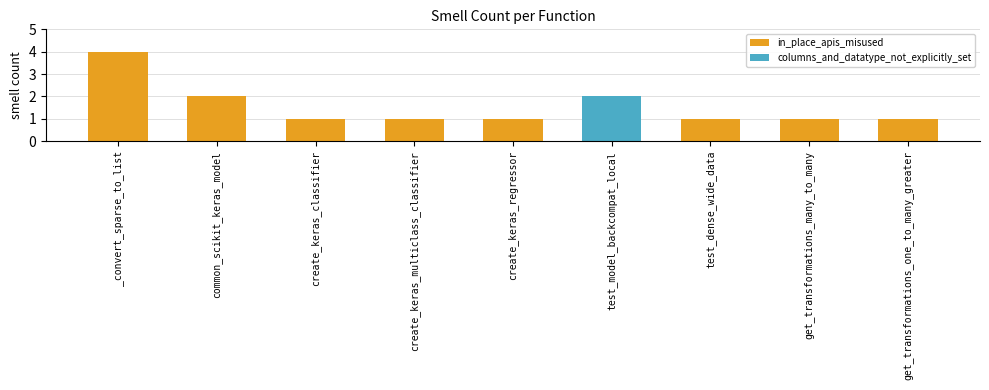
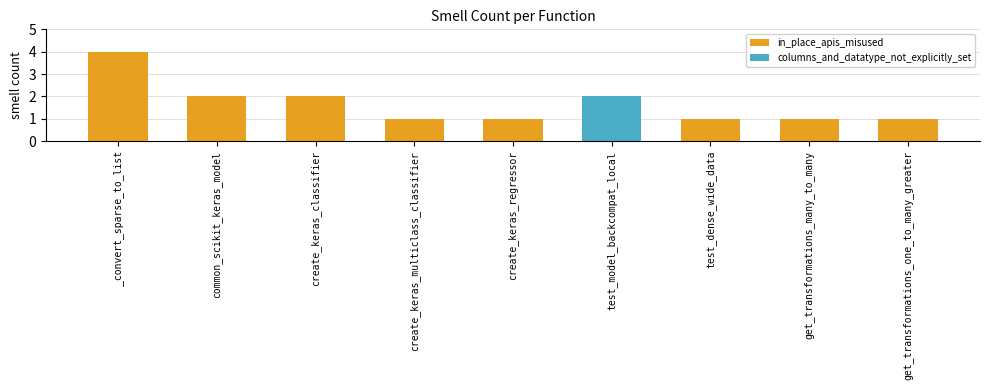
  {
    "in_place_apis_misused": {
      "_convert_sparse_to_list": 4,
      "common_scikit_keras_model": 2,
-     "create_keras_classifier": 1,
+     "create_keras_classifier": 2,
      "create_keras_multiclass_classifier": 1,
      "create_keras_regressor": 1,
      "test_dense_wide_data": 1,
      "get_transformations_many_to_many": 1,
      "get_transformations_one_to_many_greater": 1
    },
    "columns_and_datatype_not_explicitly_set": {
      "test_model_backcompat_local": 2
    }
  }
